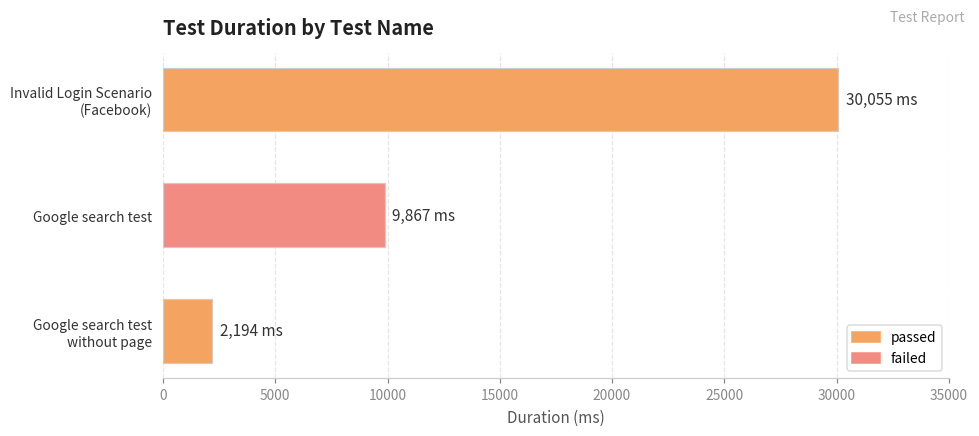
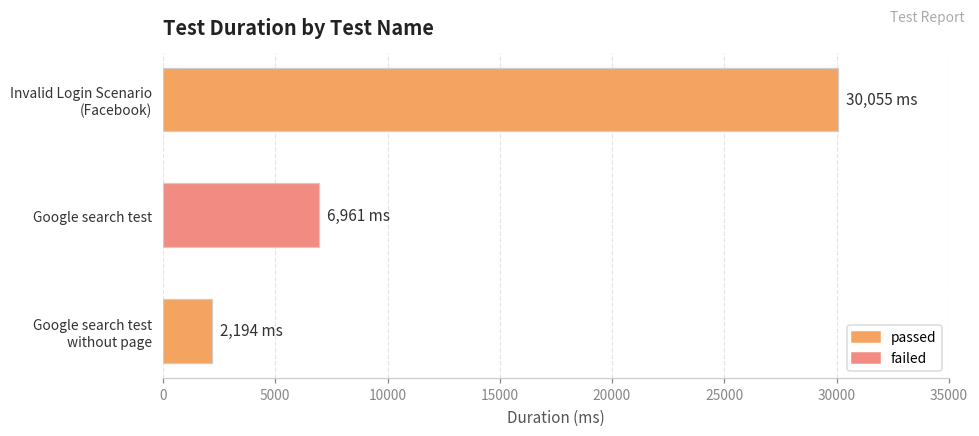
  {
    "Invalid Login Scenario (Facebook)": "30,055",
-   "Google search test": "9,867",
+   "Google search test": "6,961",
    "Google search test without page": "2,194"
  }
